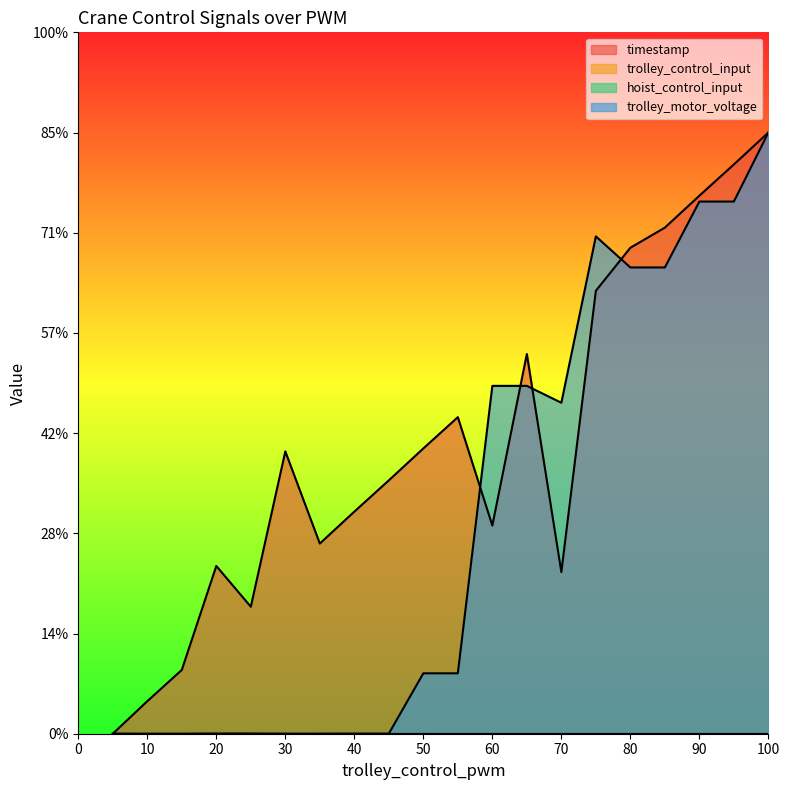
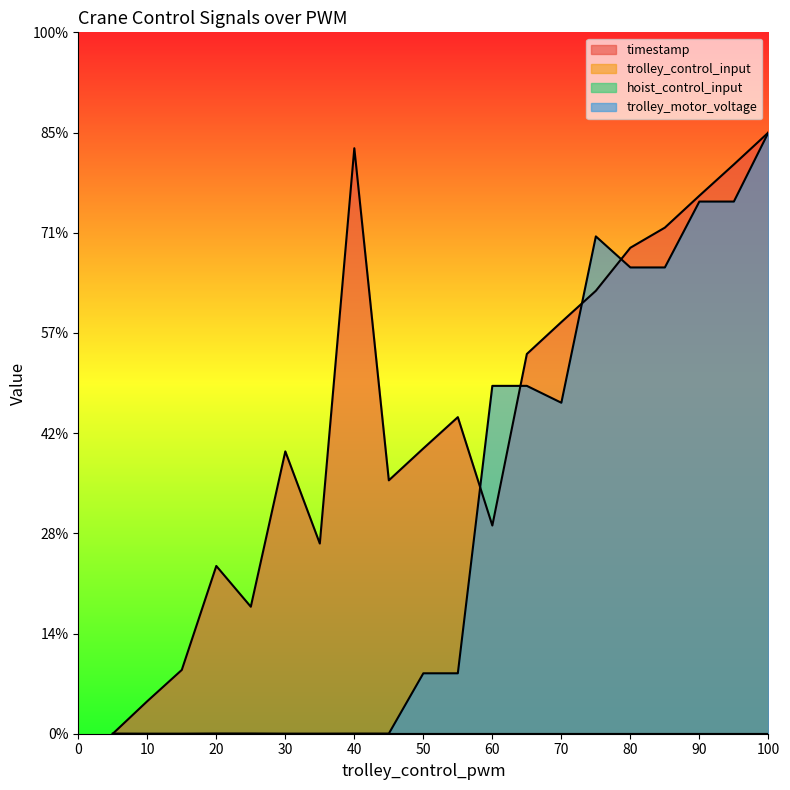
  {
    "timestamp": {
      "10": "5%",
      "20": "24%",
      "30": "40%",
-     "40": "32%",
+     "40": "83%",
      "50": "41%",
      "60": "30%",
-     "70": "23%",
+     "70": "59%",
      "80": "69%",
      "90": "77%"
    },
    "hoist_control_input": {
      "50": "0%",
      "60": "0%",
      "70": "0%",
      "80": "0%",
      "90": "0%",
      "100": "0%"
    },
    "trolley_motor_voltage": {
      "50": "9%",
      "60": "50%",
      "70": "47%",
      "80": "66%",
      "90": "76%"
    }
  }
